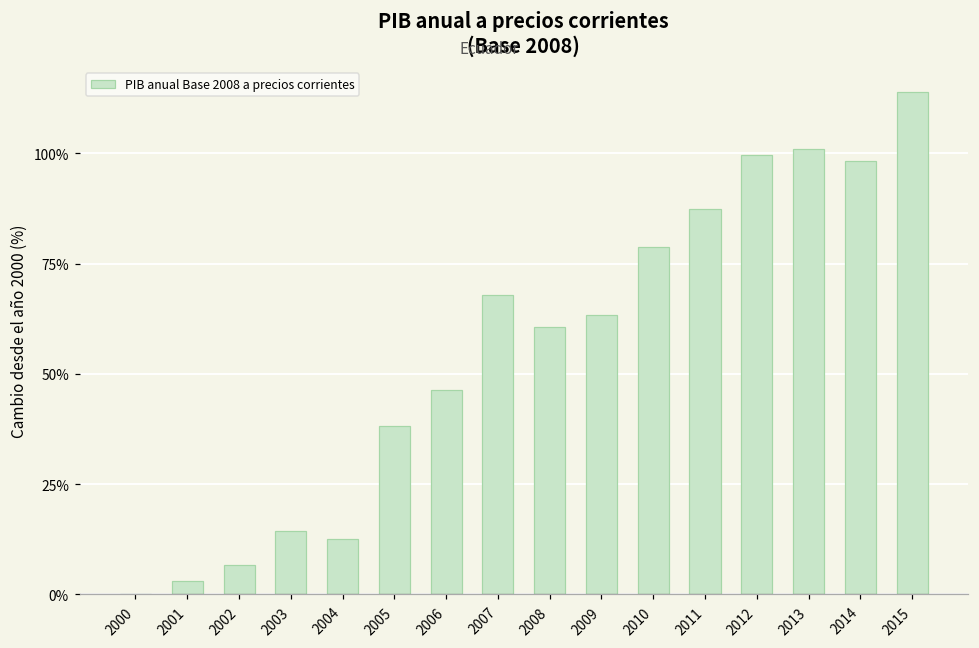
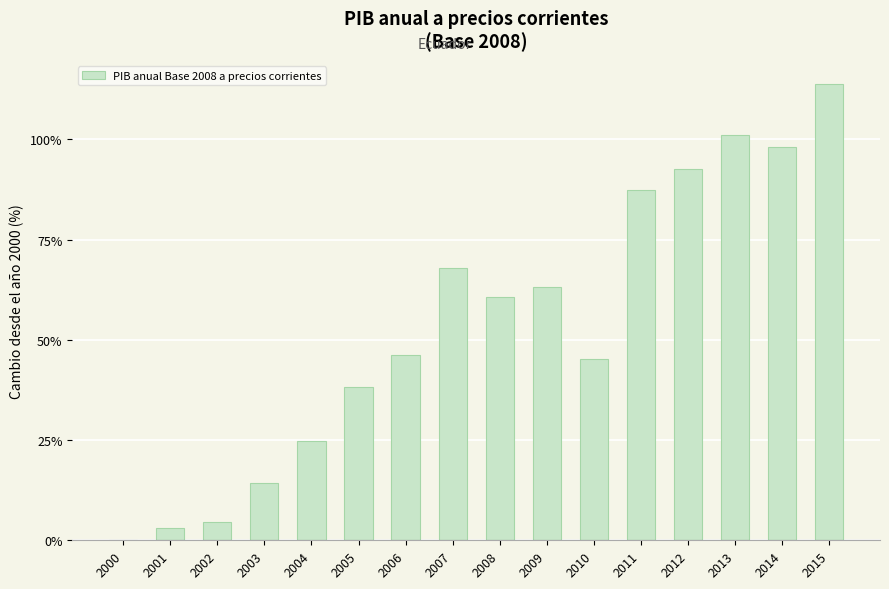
  {
    "2000": "0%",
    "2001": "3%",
-   "2002": "7%",
+   "2002": "4%",
    "2003": "14%",
-   "2004": "13%",
+   "2004": "25%",
    "2005": "38%",
    "2006": "46%",
    "2007": "68%",
    "2008": "61%",
    "2009": "63%",
-   "2010": "79%",
+   "2010": "45%",
    "2011": "87%",
-   "2012": "100%",
+   "2012": "93%",
    "2013": "101%",
    "2014": "98%",
    "2015": "114%"
  }
